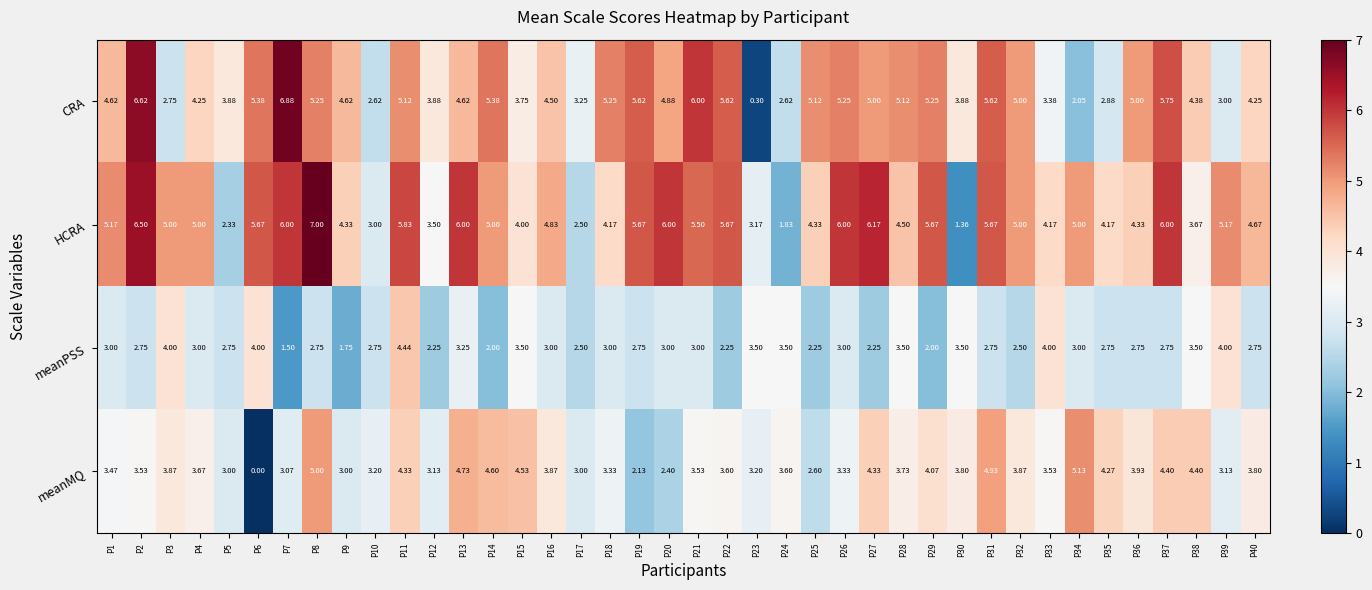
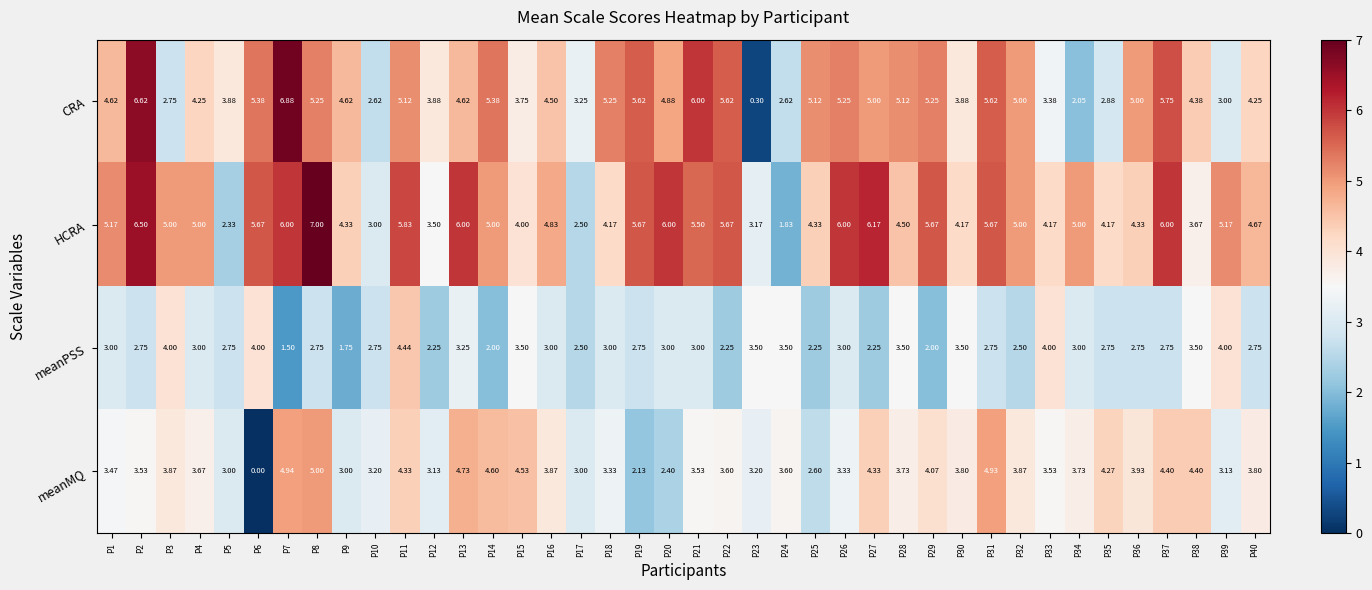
  {
    "CRA": {
      "P1": 4.62,
      "P2": 6.62,
      "P3": 2.75,
      "P4": 4.25,
      "P5": 3.88,
      "P6": 5.38,
      "P7": 6.88,
      "P8": 5.25,
      "P9": 4.62,
      "P10": 2.62,
      "P11": 5.12,
      "P12": 3.88,
      "P13": 4.62,
      "P14": 5.38,
      "P15": 3.75,
      "P16": 4.50,
      "P17": 3.25,
      "P18": 5.25,
      "P19": 5.62,
      "P20": 4.88,
      "P21": 6.00,
      "P22": 5.62,
      "P23": 0.30,
      "P24": 2.62,
      "P25": 5.12,
      "P26": 5.25,
      "P27": 5.00,
      "P28": 5.12,
      "P29": 5.25,
      "P30": 3.88,
      "P31": 5.62,
      "P32": 5.00,
      "P33": 3.38,
      "P34": 2.05,
      "P35": 2.88,
      "P36": 5.00,
      "P37": 5.75,
      "P38": 4.38,
      "P39": 3.00,
      "P40": 4.25
    },
    "HCRA": {
      "P1": 5.17,
      "P2": 6.50,
      "P3": 5.00,
      "P4": 5.00,
      "P5": 2.33,
      "P6": 5.67,
      "P7": 6.00,
      "P8": 7.00,
      "P9": 4.33,
      "P10": 3.00,
      "P11": 5.83,
      "P12": 3.50,
      "P13": 6.00,
      "P14": 5.00,
      "P15": 4.00,
      "P16": 4.83,
      "P17": 2.50,
      "P18": 4.17,
      "P19": 5.67,
      "P20": 6.00,
      "P21": 5.50,
      "P22": 5.67,
      "P23": 3.17,
      "P24": 1.83,
      "P25": 4.33,
      "P26": 6.00,
      "P27": 6.17,
      "P28": 4.50,
      "P29": 5.67,
-     "P30": 1.36,
+     "P30": 4.17,
      "P31": 5.67,
      "P32": 5.00,
      "P33": 4.17,
      "P34": 5.00,
      "P35": 4.17,
      "P36": 4.33,
      "P37": 6.00,
      "P38": 3.67,
      "P39": 5.17,
      "P40": 4.67
    },
    "meanPSS": {
      "P1": 3.00,
      "P2": 2.75,
      "P3": 4.00,
      "P4": 3.00,
      "P5": 2.75,
      "P6": 4.00,
      "P7": 1.50,
      "P8": 2.75,
      "P9": 1.75,
      "P10": 2.75,
      "P11": 4.44,
      "P12": 2.25,
      "P13": 3.25,
      "P14": 2.00,
      "P15": 3.50,
      "P16": 3.00,
      "P17": 2.50,
      "P18": 3.00,
      "P19": 2.75,
      "P20": 3.00,
      "P21": 3.00,
      "P22": 2.25,
      "P23": 3.50,
      "P24": 3.50,
      "P25": 2.25,
      "P26": 3.00,
      "P27": 2.25,
      "P28": 3.50,
      "P29": 2.00,
      "P30": 3.50,
      "P31": 2.75,
      "P32": 2.50,
      "P33": 4.00,
      "P34": 3.00,
      "P35": 2.75,
      "P36": 2.75,
      "P37": 2.75,
      "P38": 3.50,
      "P39": 4.00,
      "P40": 2.75
    },
    "meanMQ": {
      "P1": 3.47,
      "P2": 3.53,
      "P3": 3.87,
      "P4": 3.67,
      "P5": 3.00,
      "P6": 0.00,
-     "P7": 3.07,
+     "P7": 4.94,
      "P8": 5.00,
      "P9": 3.00,
      "P10": 3.20,
      "P11": 4.33,
      "P12": 3.13,
      "P13": 4.73,
      "P14": 4.60,
      "P15": 4.53,
      "P16": 3.87,
      "P17": 3.00,
      "P18": 3.33,
      "P19": 2.13,
      "P20": 2.40,
      "P21": 3.53,
      "P22": 3.60,
      "P23": 3.20,
      "P24": 3.60,
      "P25": 2.60,
      "P26": 3.33,
      "P27": 4.33,
      "P28": 3.73,
      "P29": 4.07,
      "P30": 3.80,
      "P31": 4.93,
      "P32": 3.87,
      "P33": 3.53,
-     "P34": 5.13,
+     "P34": 3.73,
      "P35": 4.27,
      "P36": 3.93,
      "P37": 4.40,
      "P38": 4.40,
      "P39": 3.13,
      "P40": 3.80
    }
  }
